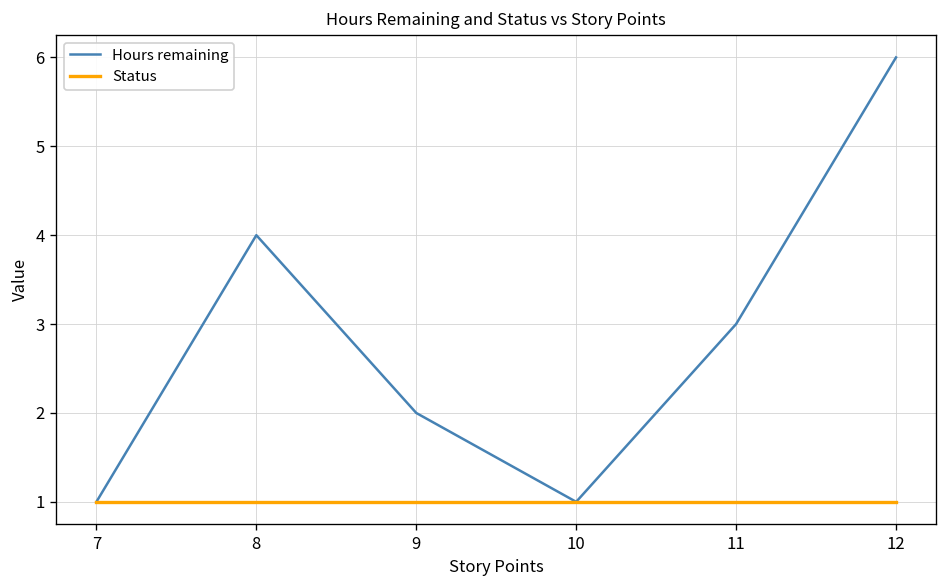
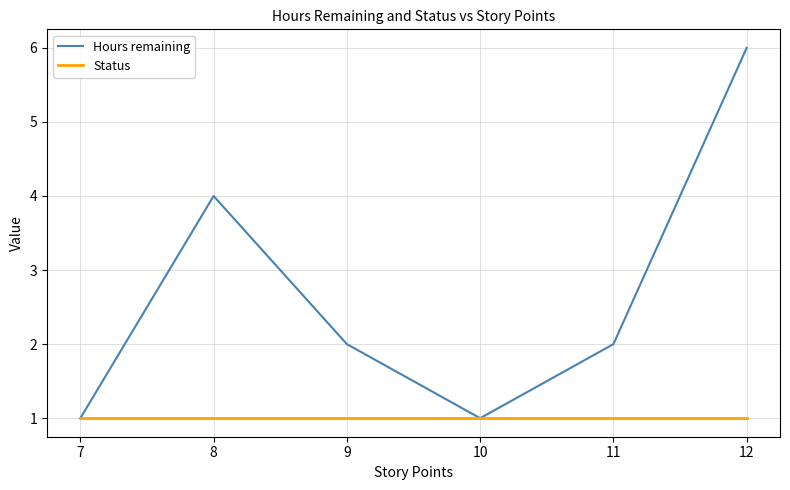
  {
    "Hours remaining": {
      "8": 4,
      "9": 2,
-     "11": 3,
+     "11": 2,
      "12": 6
    },
    "Status": {
      "8": 1,
      "9": 1,
      "11": 1,
      "12": 1
    }
  }
